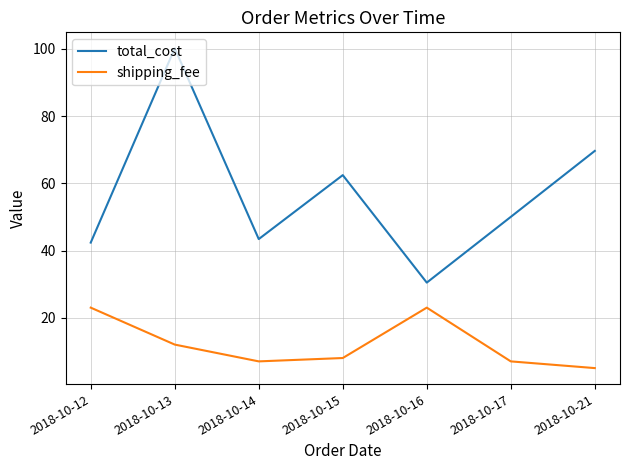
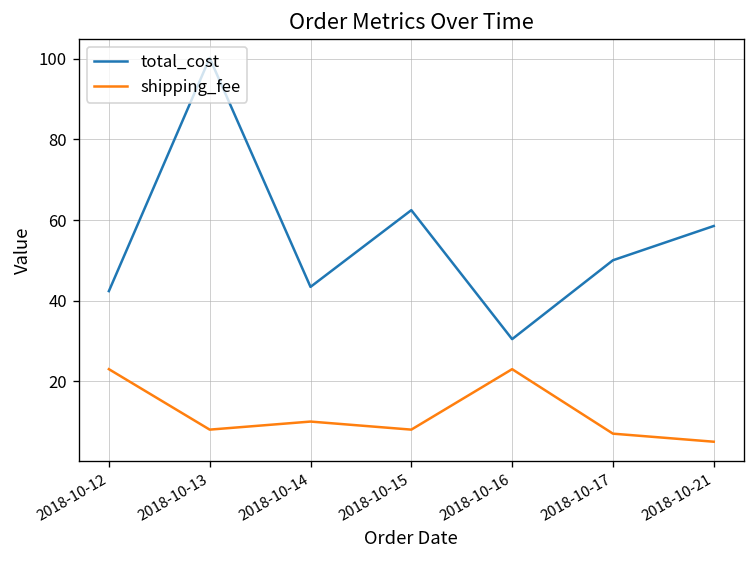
  {
    "total_cost": {
      "2018-10-12": 42,
      "2018-10-14": 43,
      "2018-10-15": 62,
      "2018-10-16": 30,
      "2018-10-17": 50,
-     "2018-10-21": 70
+     "2018-10-21": 59
    },
    "shipping_fee": {
      "2018-10-12": 23,
-     "2018-10-13": 12,
-     "2018-10-14": 7,
+     "2018-10-13": 8,
+     "2018-10-14": 10,
      "2018-10-15": 8,
      "2018-10-16": 23,
      "2018-10-17": 7,
      "2018-10-21": 5
    }
  }
